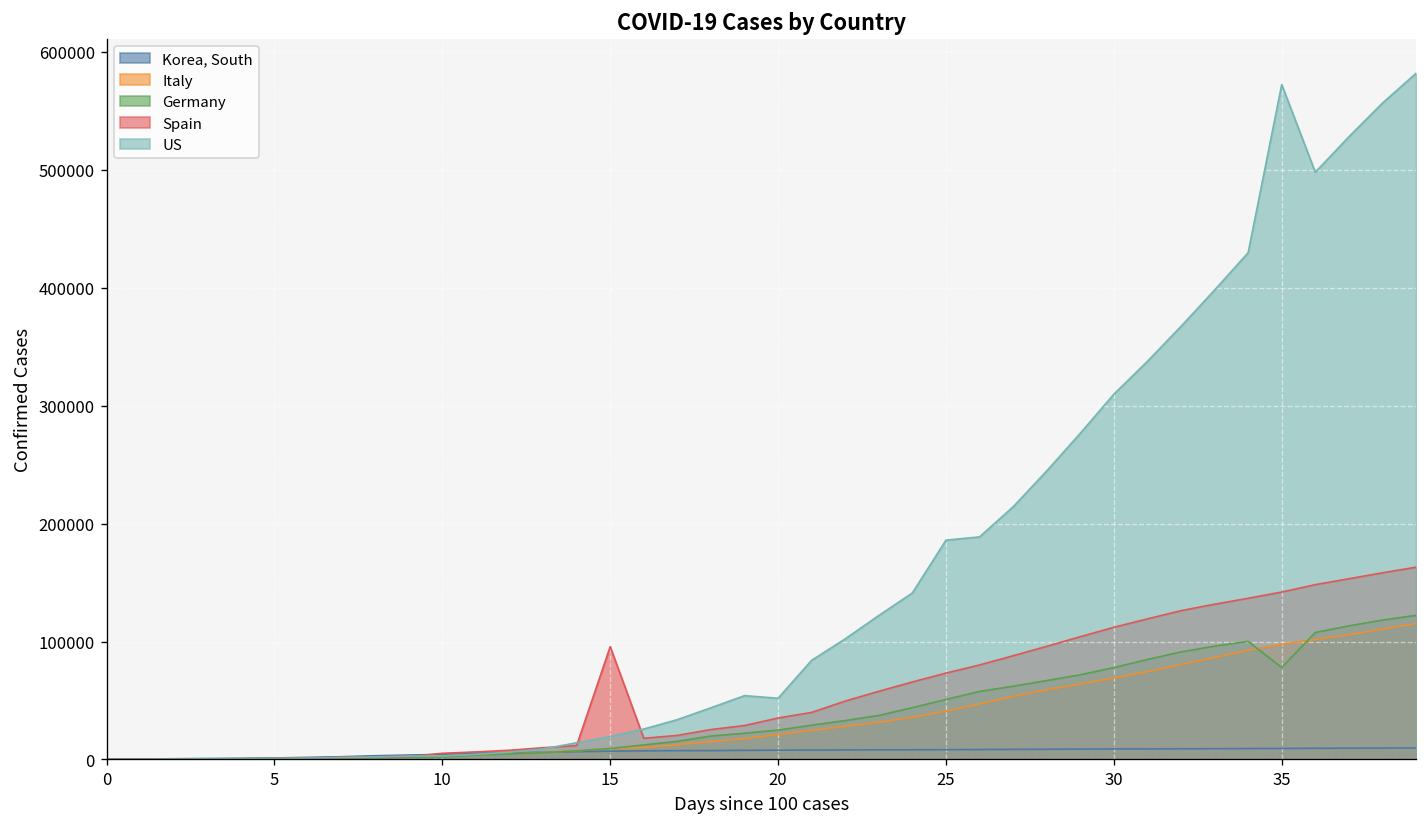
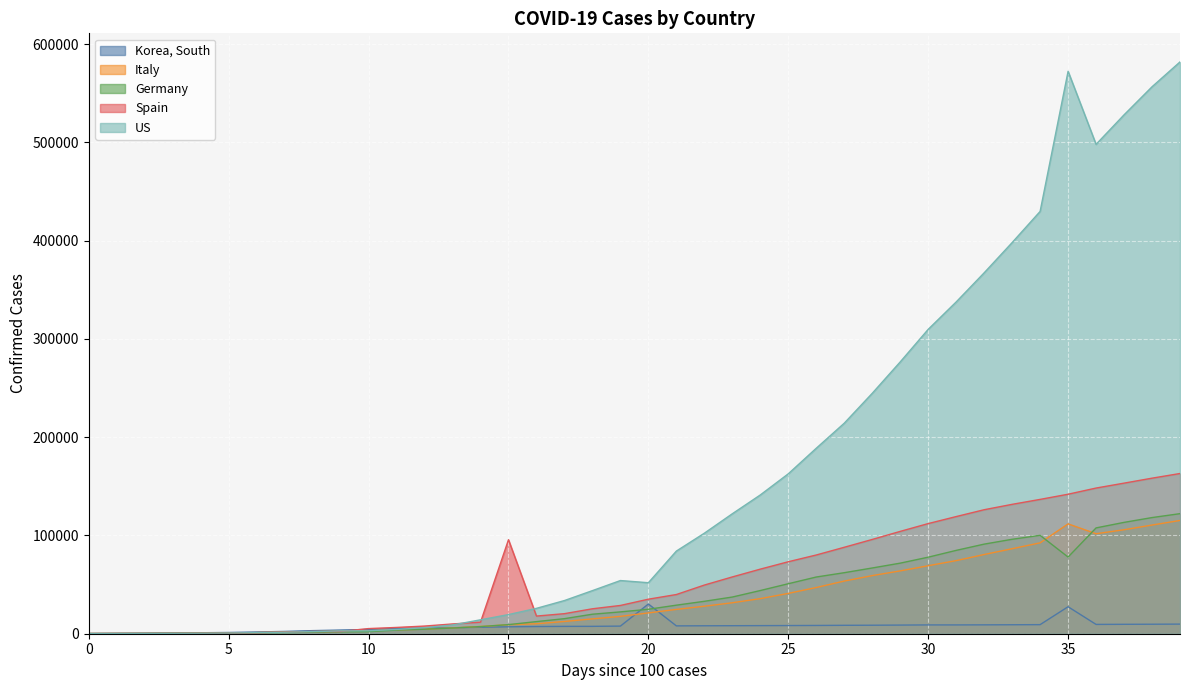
  {
    "Korea, South": {
-     "20": 10000,
+     "20": 30000,
      "25": 10000,
      "30": 10000,
-     "35": 10000
+     "35": 30000
    },
    "Italy": {
      "20": 20000,
      "25": 40000,
      "30": 70000,
-     "35": 100000
+     "35": 110000
    },
    "Germany": {
      "20": 20000,
      "25": 50000,
      "30": 80000,
      "35": 80000
    },
    "Spain": {
      "15": 100000,
      "20": 40000,
      "25": 70000,
      "30": 110000,
      "35": 140000
    },
    "US": {
      "15": 20000,
      "20": 50000,
-     "25": 190000,
+     "25": 160000,
      "30": 310000,
      "35": 570000
    }
  }
